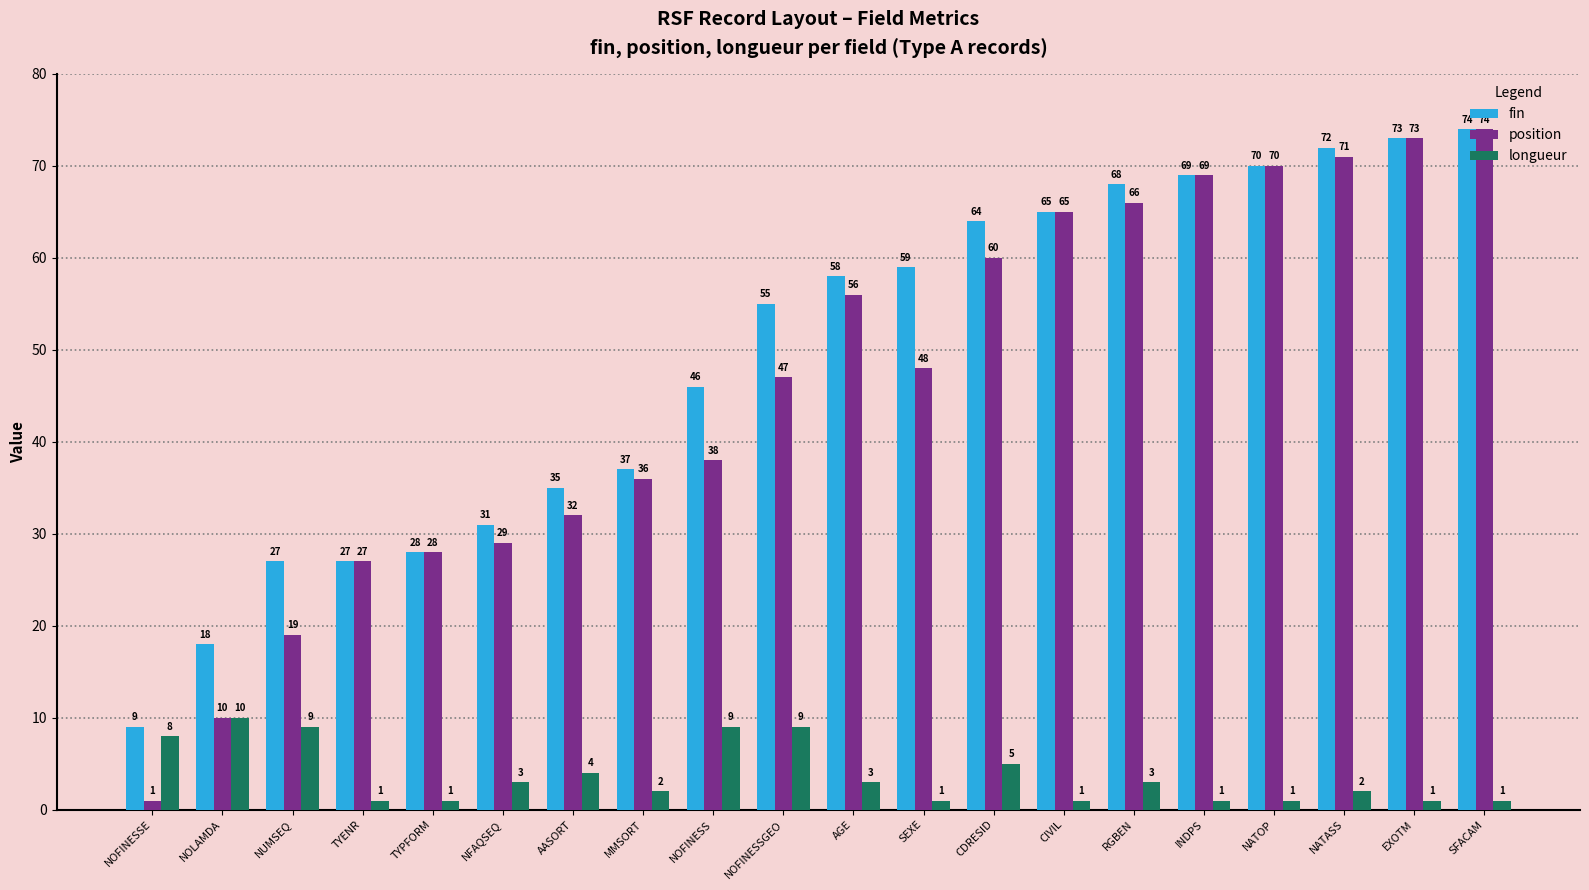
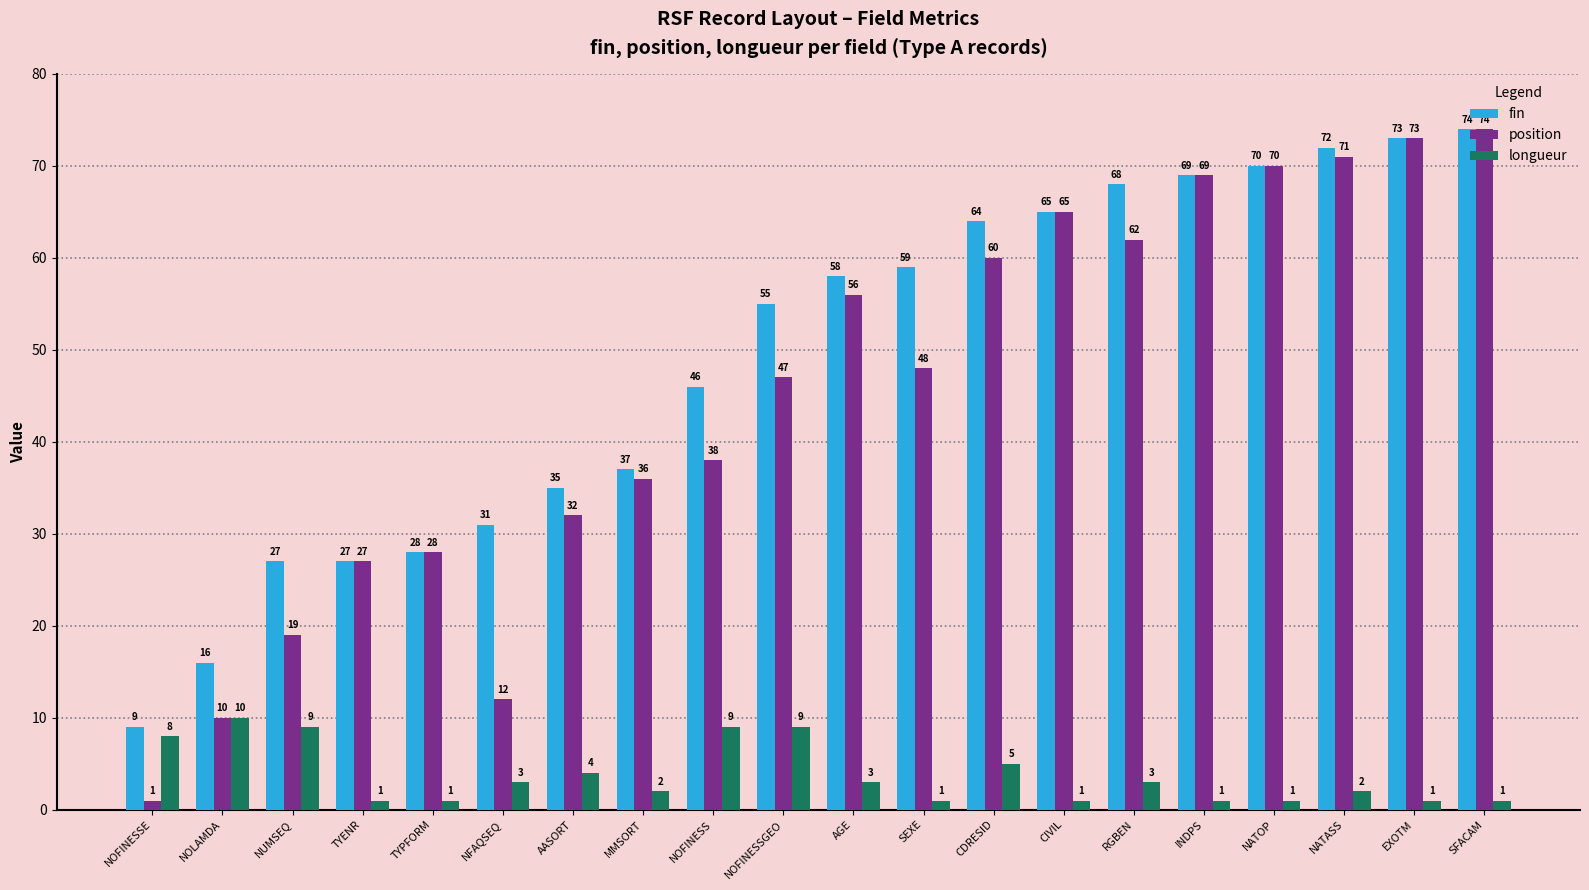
  {
    "fin": {
      "NOFINESSE": 9,
-     "NOLAMDA": 18,
+     "NOLAMDA": 16,
      "NUMSEQ": 27,
      "TYENR": 27,
      "TYPFORM": 28,
      "NFAQSEQ": 31,
      "AASORT": 35,
      "MMSORT": 37,
      "NOFINESS": 46,
      "NOFINESSGEO": 55,
      "AGE": 58,
      "SEXE": 59,
      "CDRESID": 64,
      "CIVIL": 65,
      "RGBEN": 68,
      "INDPS": 69,
      "NATOP": 70,
      "NATASS": 72,
      "EXOTM": 73,
      "SFACAM": 74
    },
    "position": {
      "NOFINESSE": 1,
      "NOLAMDA": 10,
      "NUMSEQ": 19,
      "TYENR": 27,
      "TYPFORM": 28,
-     "NFAQSEQ": 29,
+     "NFAQSEQ": 12,
      "AASORT": 32,
      "MMSORT": 36,
      "NOFINESS": 38,
      "NOFINESSGEO": 47,
      "AGE": 56,
      "SEXE": 48,
      "CDRESID": 60,
      "CIVIL": 65,
-     "RGBEN": 66,
+     "RGBEN": 62,
      "INDPS": 69,
      "NATOP": 70,
      "NATASS": 71,
      "EXOTM": 73,
      "SFACAM": 74
    },
    "longueur": {
      "NOFINESSE": 8,
      "NOLAMDA": 10,
      "NUMSEQ": 9,
      "TYENR": 1,
      "TYPFORM": 1,
      "NFAQSEQ": 3,
      "AASORT": 4,
      "MMSORT": 2,
      "NOFINESS": 9,
      "NOFINESSGEO": 9,
      "AGE": 3,
      "SEXE": 1,
      "CDRESID": 5,
      "CIVIL": 1,
      "RGBEN": 3,
      "INDPS": 1,
      "NATOP": 1,
      "NATASS": 2,
      "EXOTM": 1,
      "SFACAM": 1
    }
  }
